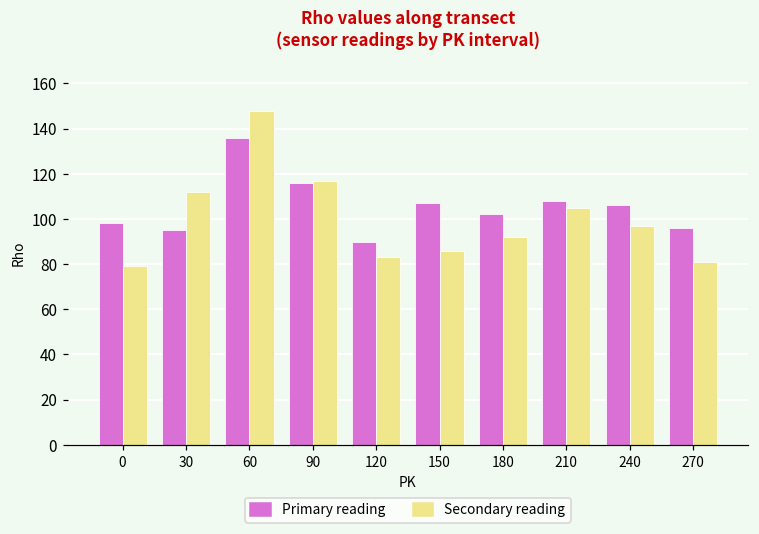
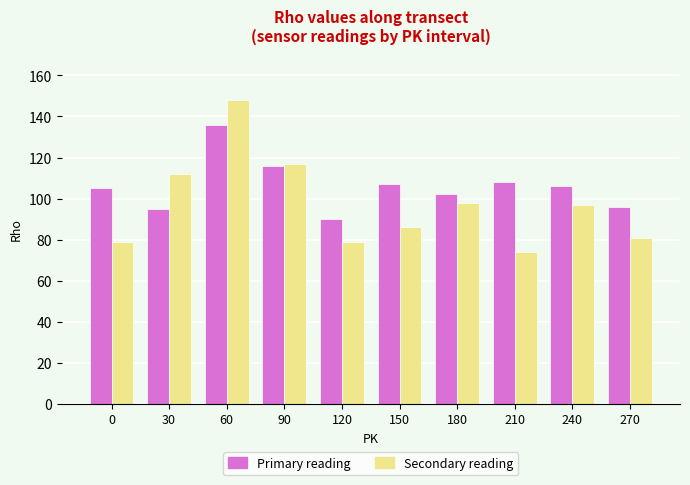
  {
    "Primary reading": {
-     "0": 98,
+     "0": 105,
      "30": 95,
      "60": 136,
      "90": 116,
      "120": 90,
      "150": 107,
      "180": 102,
      "210": 108,
      "240": 106,
      "270": 96
    },
    "Secondary reading": {
      "0": 79,
      "30": 112,
      "60": 148,
      "90": 117,
-     "120": 83,
+     "120": 79,
      "150": 86,
-     "180": 92,
-     "210": 105,
+     "180": 98,
+     "210": 74,
      "240": 97,
      "270": 81
    }
  }
